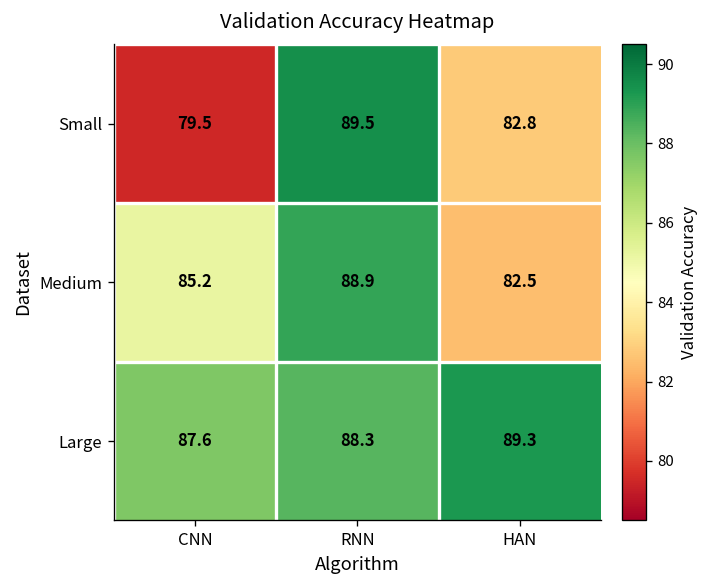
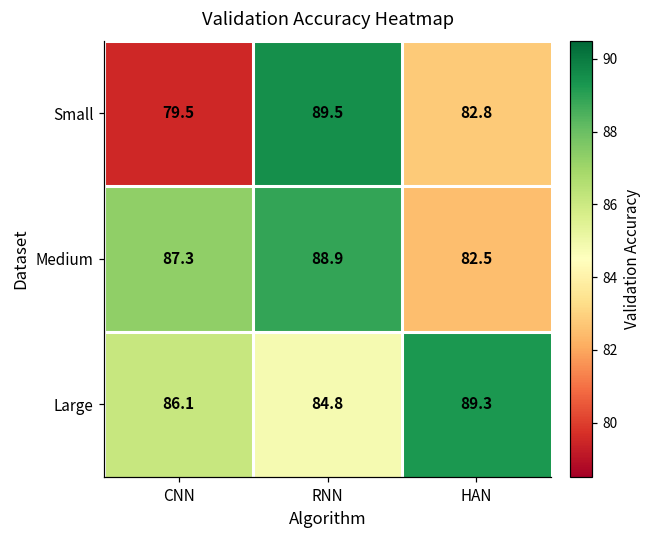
  {
    "Small": {
      "CNN": 79.5,
      "RNN": 89.5,
      "HAN": 82.8
    },
    "Medium": {
-     "CNN": 85.2,
+     "CNN": 87.3,
      "RNN": 88.9,
      "HAN": 82.5
    },
    "Large": {
-     "CNN": 87.6,
-     "RNN": 88.3,
+     "CNN": 86.1,
+     "RNN": 84.8,
      "HAN": 89.3
    }
  }
